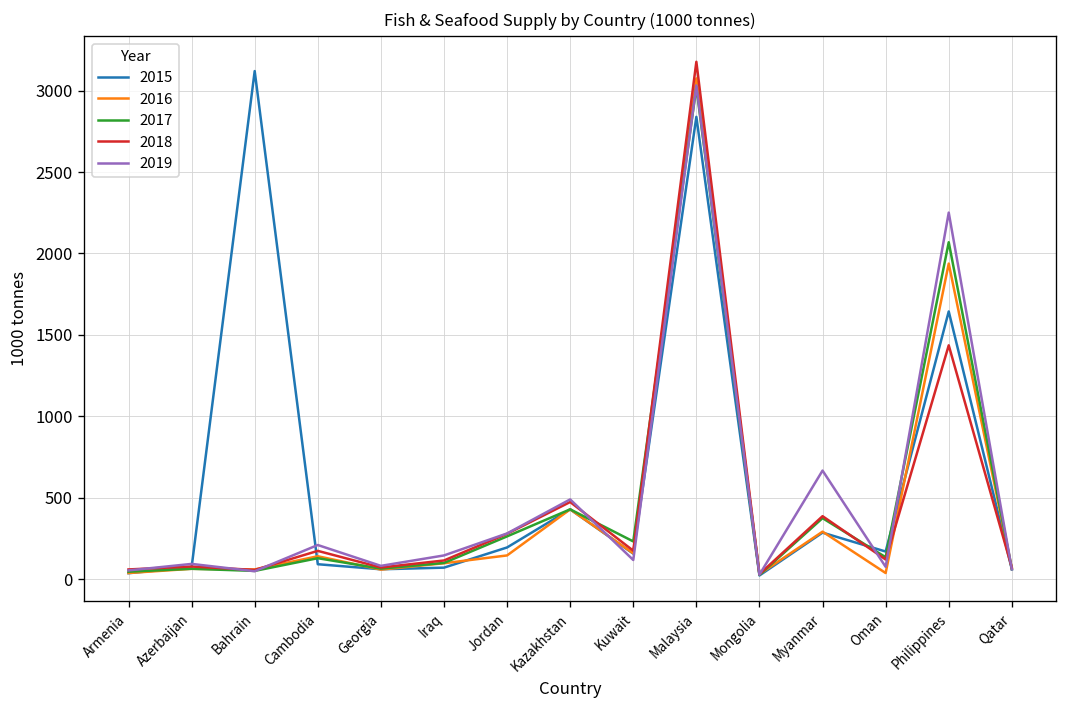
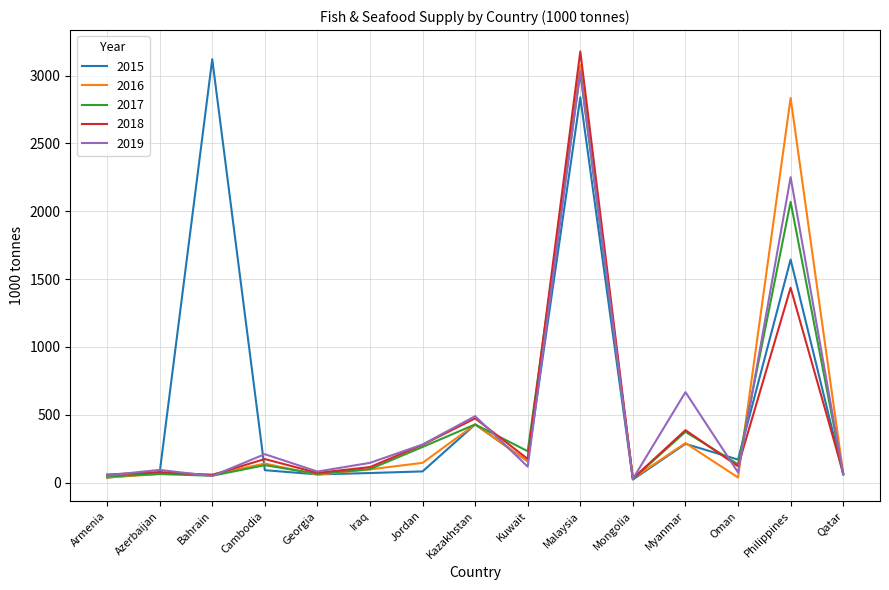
  {
    "2015": {
      "Bahrain": 3120,
      "Cambodia": 90,
      "Iraq": 70,
-     "Jordan": 200,
+     "Jordan": 80,
      "Malaysia": 2840,
      "Oman": 170,
      "Philippines": 1640
    },
    "2016": {
      "Jordan": 150,
      "Malaysia": 3080,
      "Oman": 40,
-     "Philippines": 1940
+     "Philippines": 2830
    },
    "2017": {
      "Kuwait": 230,
      "Philippines": 2070
    },
    "2018": {
      "Cambodia": 170,
      "Malaysia": 3180,
      "Philippines": 1440
    },
    "2019": {
      "Cambodia": 210,
      "Iraq": 150,
      "Kuwait": 120,
      "Myanmar": 670,
      "Oman": 80,
      "Philippines": 2250
    }
  }
